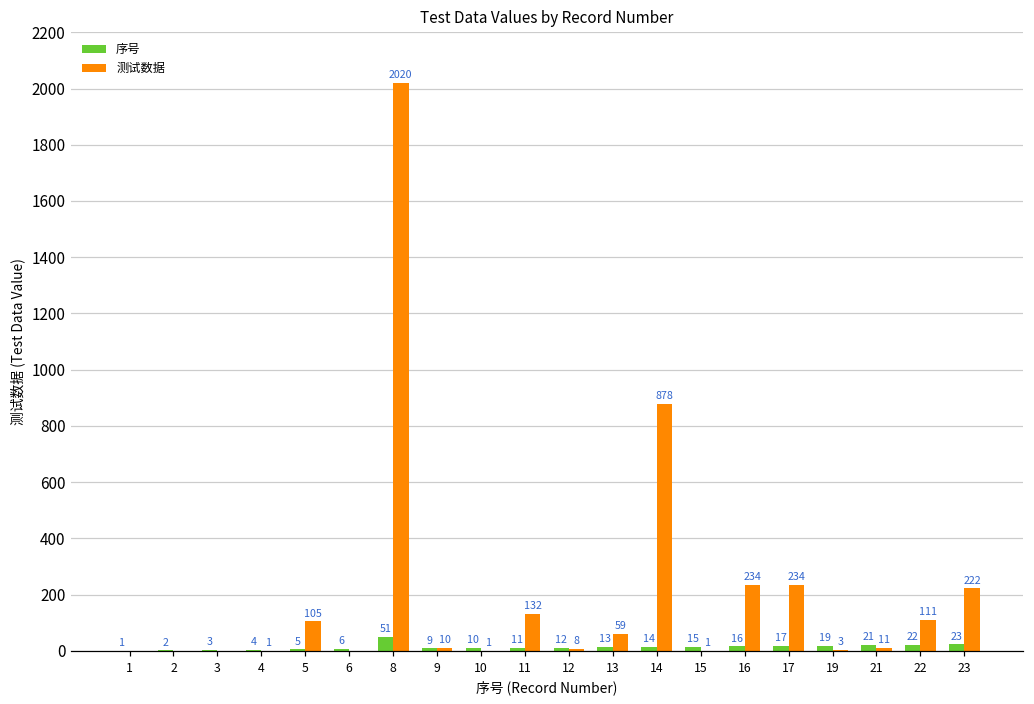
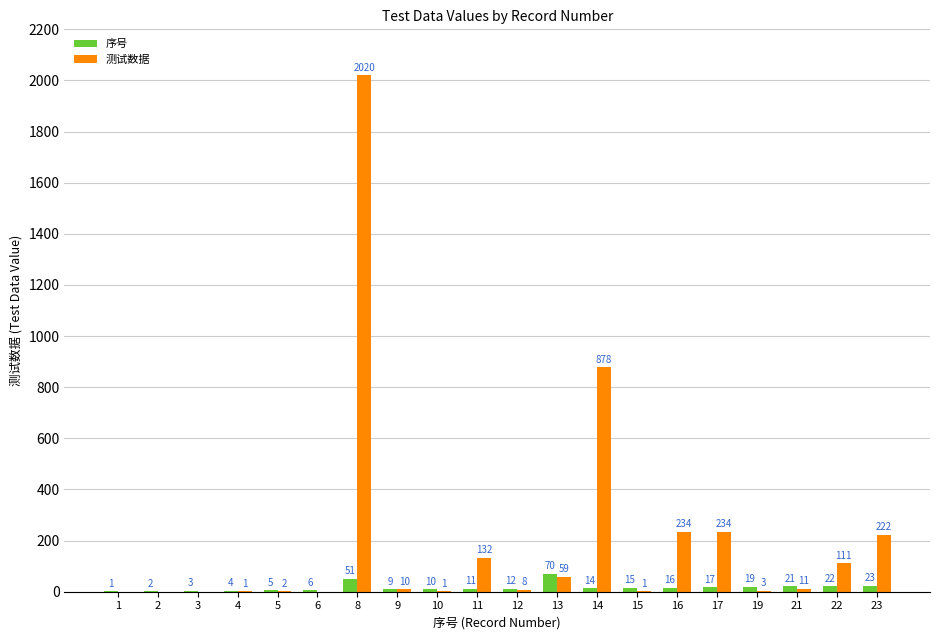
  {
    "序号": {
      "1": 1,
      "2": 2,
      "3": 3,
      "4": 4,
      "5": 5,
      "6": 6,
      "8": 51,
      "9": 9,
      "10": 10,
      "11": 11,
      "12": 12,
-     "13": 13,
+     "13": 70,
      "14": 14,
      "15": 15,
      "16": 16,
      "17": 17,
      "19": 19,
      "21": 21,
      "22": 22,
      "23": 23
    },
    "测试数据": {
      "4": 1,
-     "5": 105,
+     "5": 2,
      "8": 2020,
      "9": 10,
      "10": 1,
      "11": 132,
      "12": 8,
      "13": 59,
      "14": 878,
      "15": 1,
      "16": 234,
      "17": 234,
      "19": 3,
      "21": 11,
      "22": 111,
      "23": 222
    }
  }
